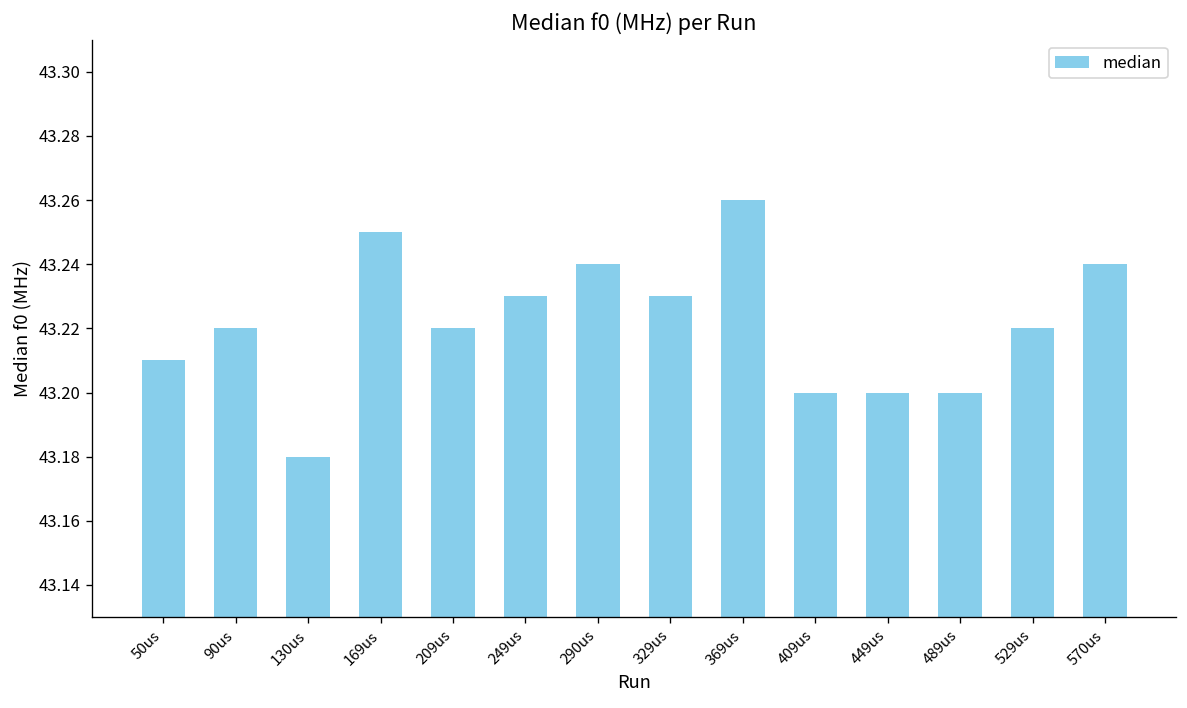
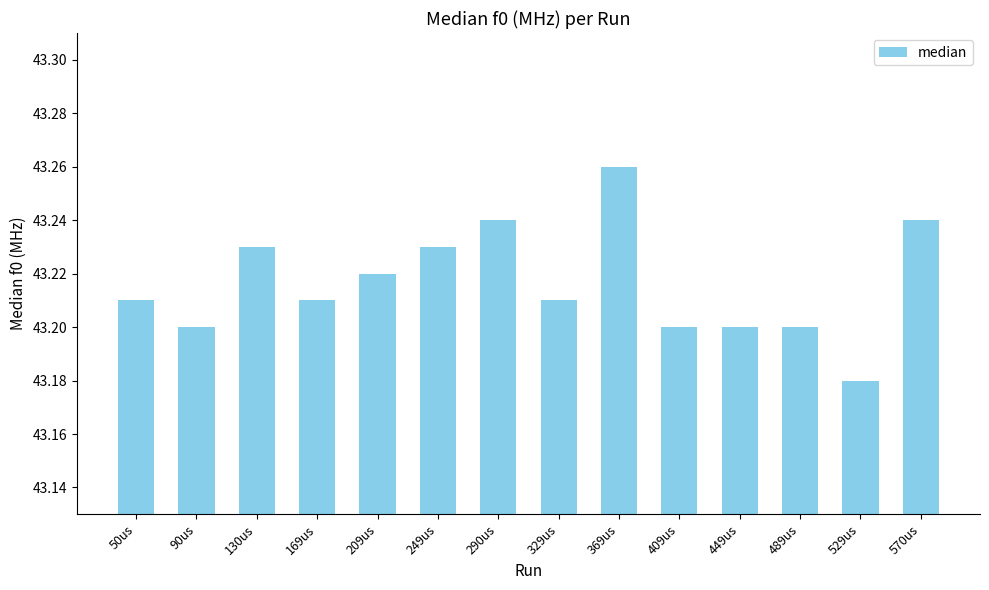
  {
    "50us": 43.21,
-   "90us": 43.22,
-   "130us": 43.18,
-   "169us": 43.25,
+   "90us": 43.20,
+   "130us": 43.23,
+   "169us": 43.21,
    "209us": 43.22,
    "249us": 43.23,
    "290us": 43.24,
-   "329us": 43.23,
+   "329us": 43.21,
    "369us": 43.26,
    "409us": 43.20,
    "449us": 43.20,
    "489us": 43.20,
-   "529us": 43.22,
+   "529us": 43.18,
    "570us": 43.24
  }
